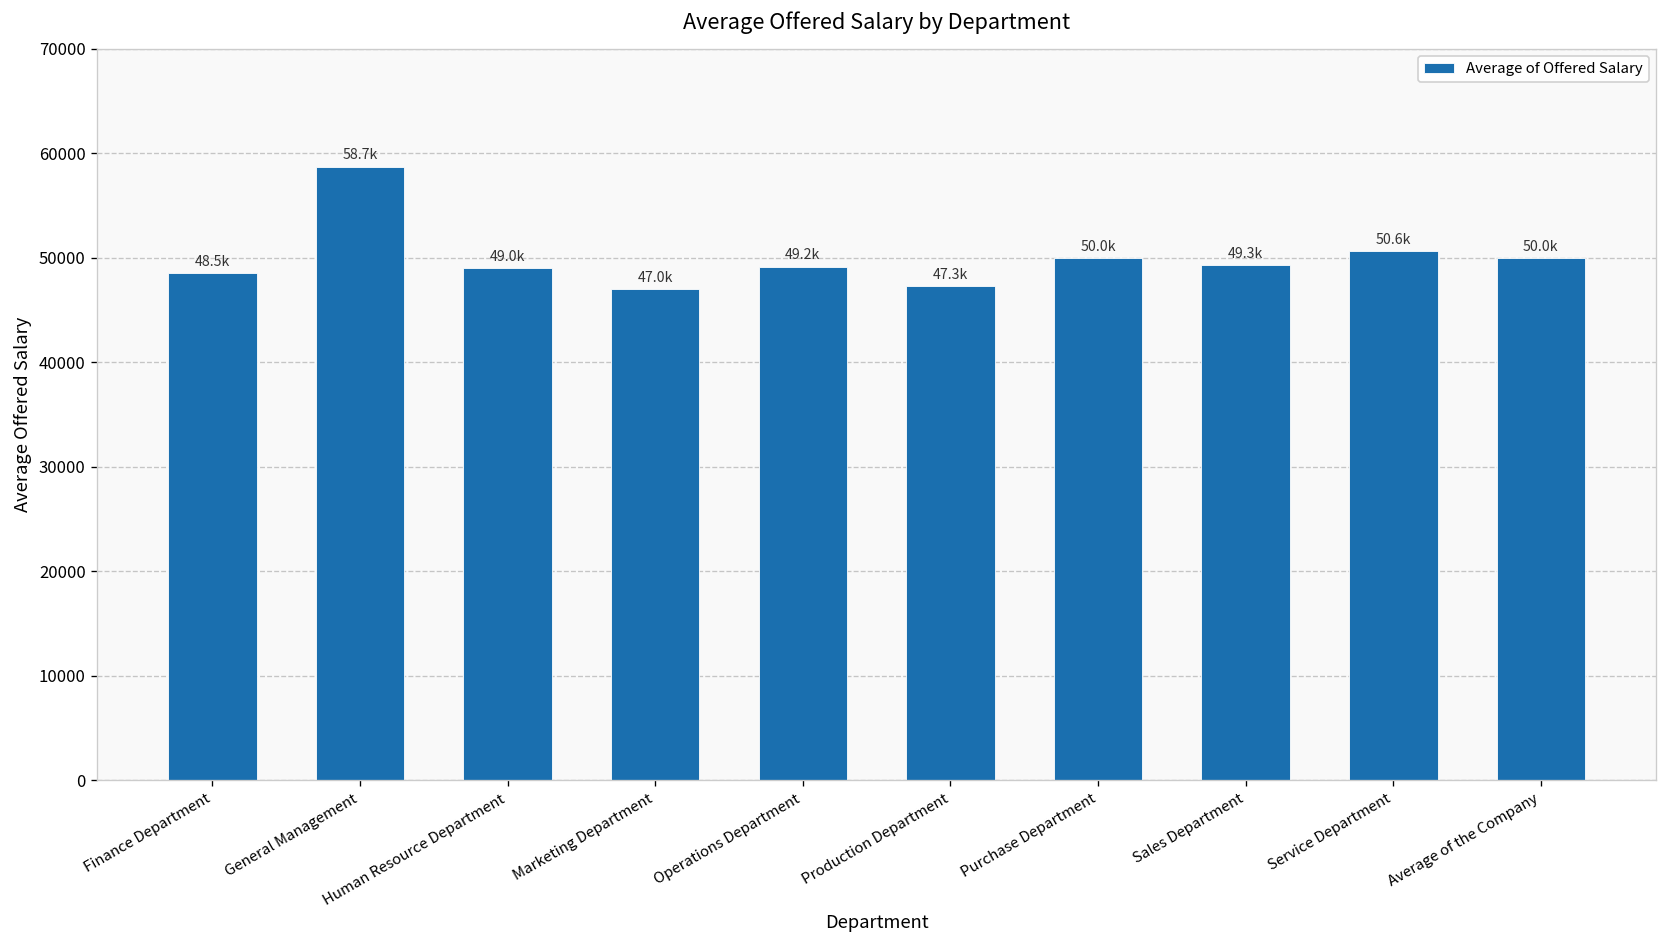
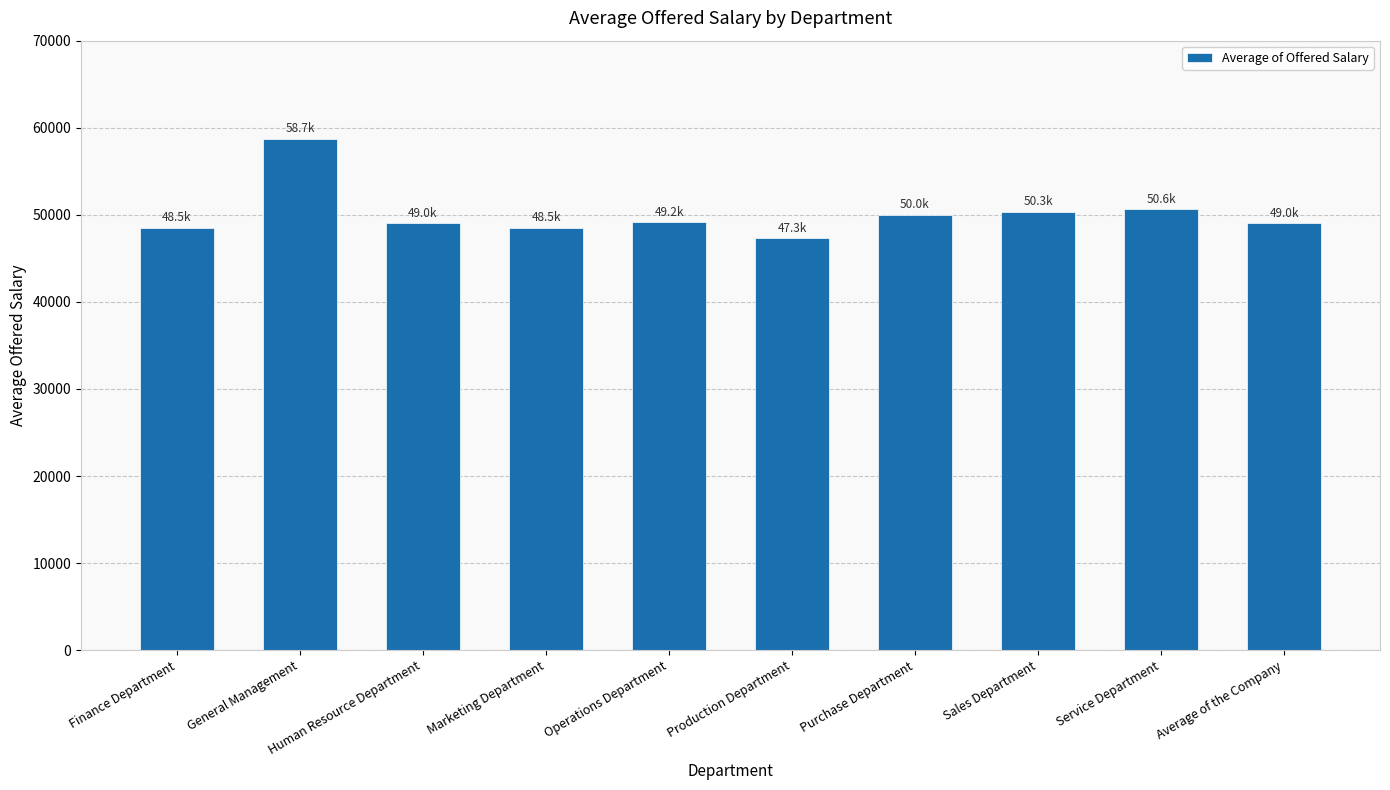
  {
    "Finance Department": "48.5k",
    "General Management": "58.7k",
    "Human Resource Department": "49.0k",
-   "Marketing Department": "47.0k",
+   "Marketing Department": "48.5k",
    "Operations Department": "49.2k",
    "Production Department": "47.3k",
    "Purchase Department": "50.0k",
-   "Sales Department": "49.3k",
+   "Sales Department": "50.3k",
    "Service Department": "50.6k",
-   "Average of the Company": "50.0k"
+   "Average of the Company": "49.0k"
  }
